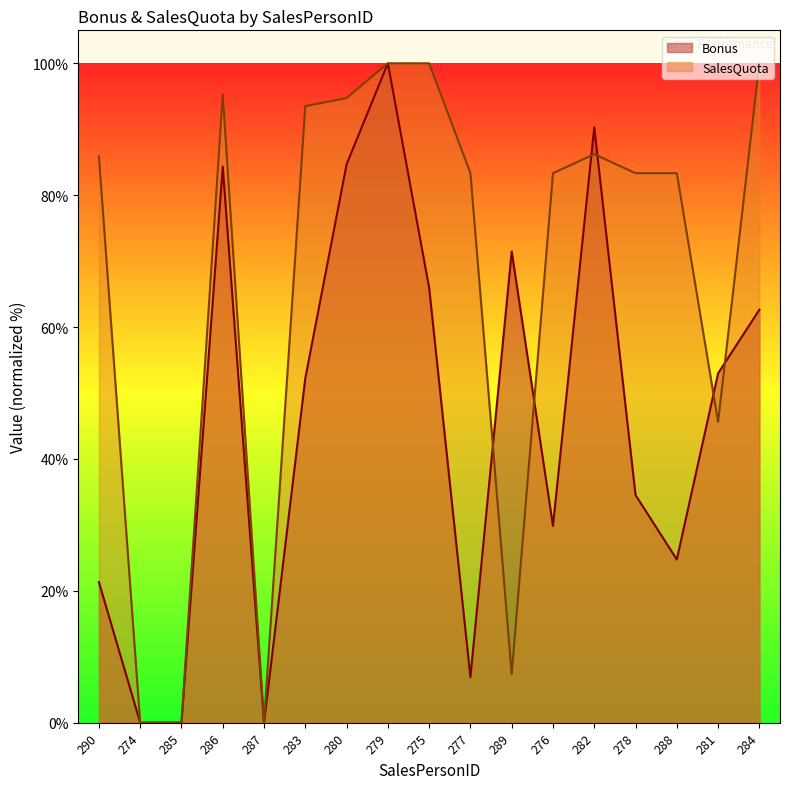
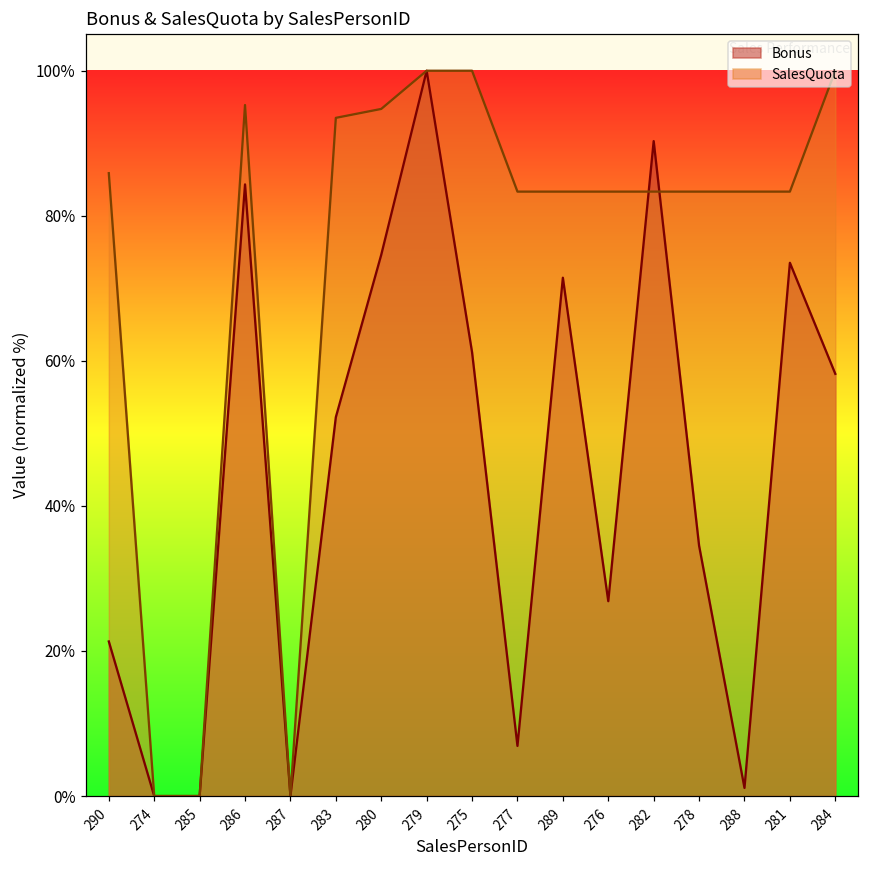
  {
    "Bonus": {
      "290": "21%",
      "286": "84%",
      "283": "52%",
-     "280": "85%",
-     "275": "66%",
+     "280": "75%",
+     "275": "61%",
      "277": "7%",
      "289": "71%",
-     "276": "30%",
+     "276": "27%",
      "282": "90%",
      "278": "35%",
-     "288": "25%",
-     "281": "53%",
-     "284": "63%"
+     "288": "1%",
+     "281": "74%",
+     "284": "58%"
    },
    "SalesQuota": {
      "290": "86%",
      "286": "95%",
      "283": "94%",
      "280": "95%",
      "275": "100%",
      "277": "83%",
-     "289": "7%",
+     "289": "83%",
      "276": "83%",
-     "282": "86%",
+     "282": "83%",
      "278": "83%",
      "288": "83%",
-     "281": "46%"
+     "281": "83%"
    }
  }
